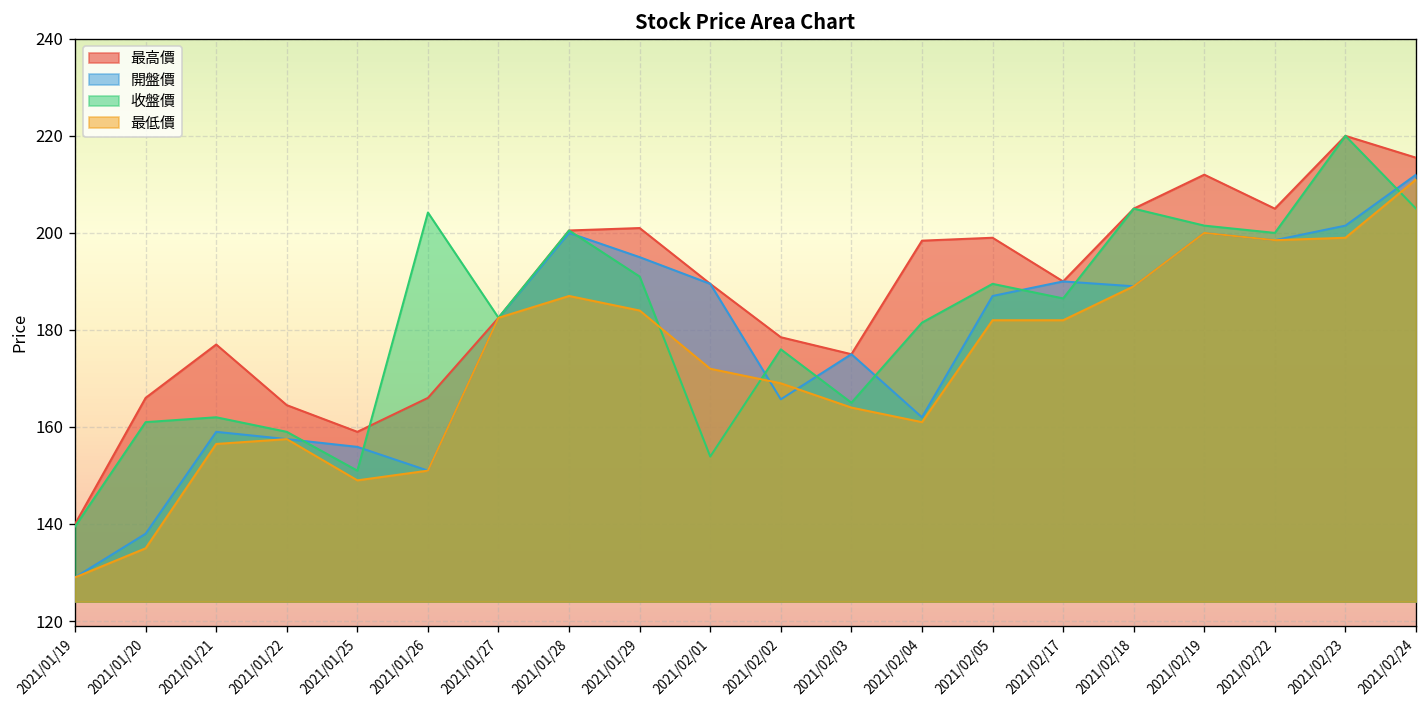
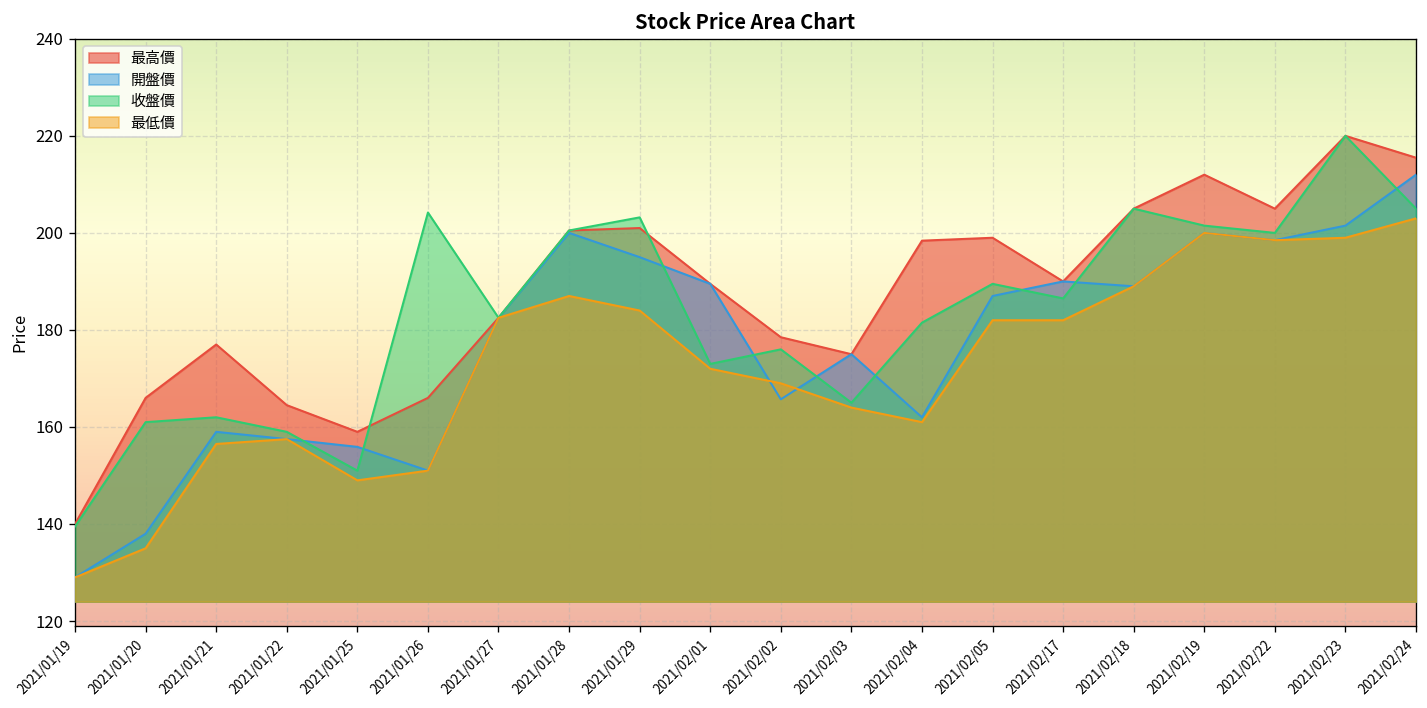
  {
    "最高價": {
      "2021/01/20": 166,
      "2021/01/21": 177,
      "2021/01/22": 165,
      "2021/01/25": 159,
      "2021/01/26": 166,
      "2021/01/29": 201,
      "2021/02/02": 179,
      "2021/02/04": 198,
      "2021/02/05": 199,
      "2021/02/19": 212,
      "2021/02/22": 205,
      "2021/02/24": 216
    },
    "開盤價": {
      "2021/01/20": 138,
      "2021/01/21": 159,
      "2021/01/25": 156,
      "2021/01/29": 195,
      "2021/02/02": 166,
      "2021/02/04": 162,
      "2021/02/05": 187,
      "2021/02/23": 202,
      "2021/02/24": 212
    },
    "收盤價": {
      "2021/01/20": 161,
      "2021/01/21": 162,
      "2021/01/22": 159,
      "2021/01/25": 151,
      "2021/01/26": 204,
-     "2021/01/29": 191,
-     "2021/02/01": 154,
+     "2021/01/29": 203,
+     "2021/02/01": 173,
      "2021/02/02": 176,
      "2021/02/03": 165,
      "2021/02/04": 182,
      "2021/02/05": 190,
      "2021/02/17": 187,
      "2021/02/19": 202,
      "2021/02/22": 200,
      "2021/02/24": 205
    },
    "最低價": {
      "2021/01/20": 135,
      "2021/01/21": 157,
      "2021/01/25": 149,
      "2021/01/28": 187,
      "2021/01/29": 184,
      "2021/02/01": 172,
      "2021/02/02": 169,
      "2021/02/03": 164,
      "2021/02/04": 161,
      "2021/02/05": 182,
      "2021/02/17": 182,
      "2021/02/23": 199,
-     "2021/02/24": 211
+     "2021/02/24": 203
    }
  }
